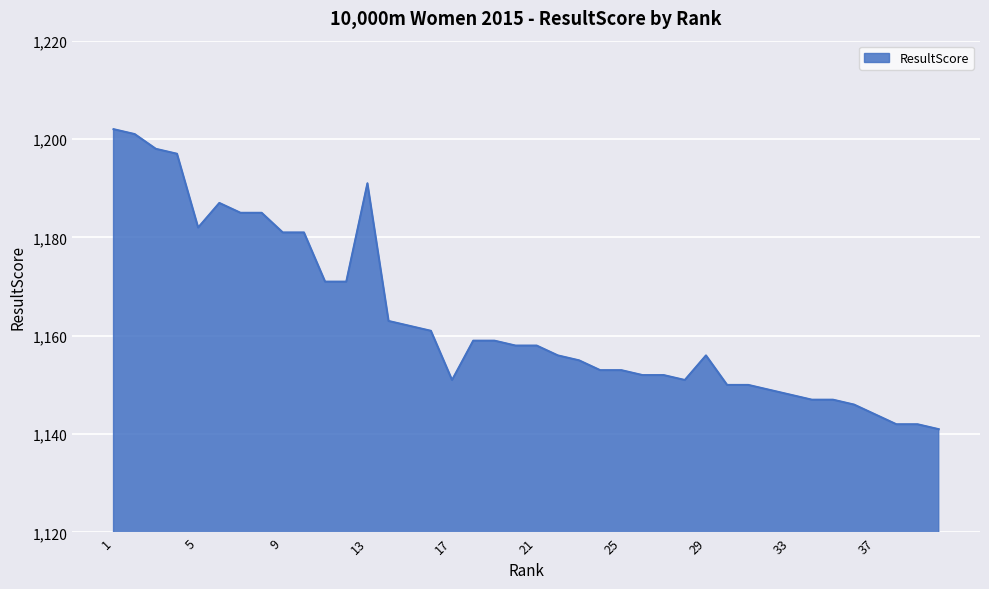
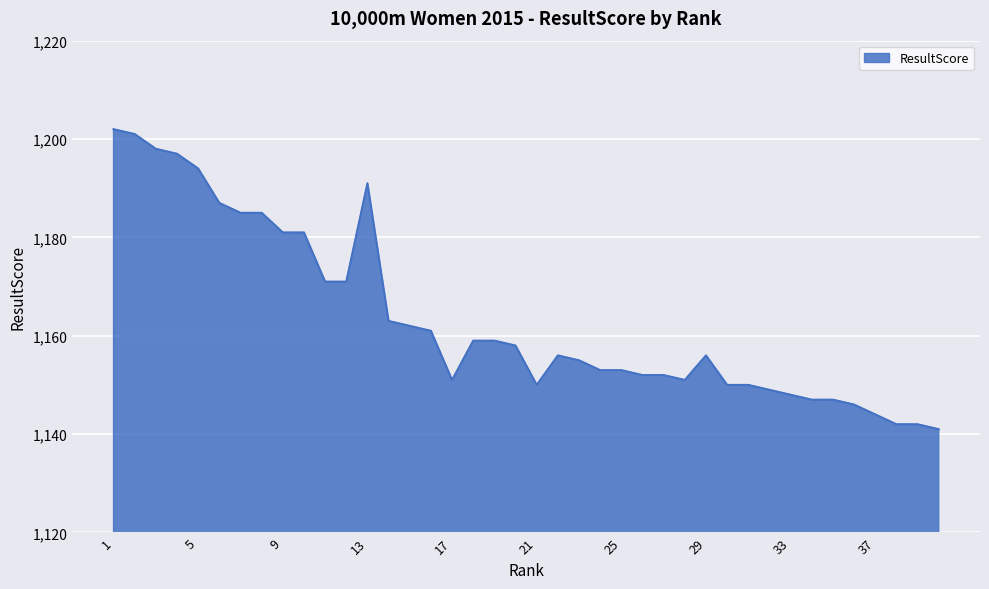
  {
    "1": "1,202",
-   "5": "1,182",
+   "5": "1,194",
    "9": "1,181",
    "13": "1,191",
    "17": "1,151",
-   "21": "1,158",
+   "21": "1,150",
    "25": "1,153",
    "29": "1,156",
    "33": "1,148",
    "37": "1,144"
  }
